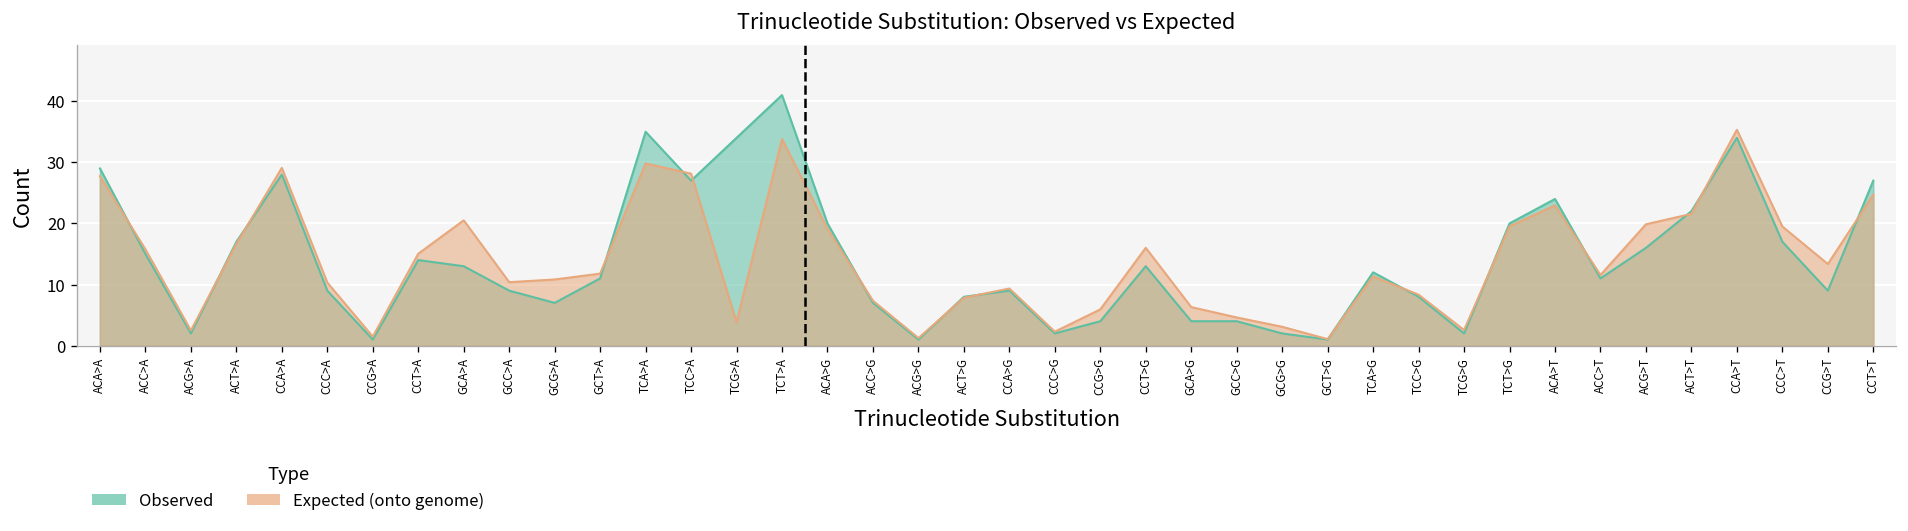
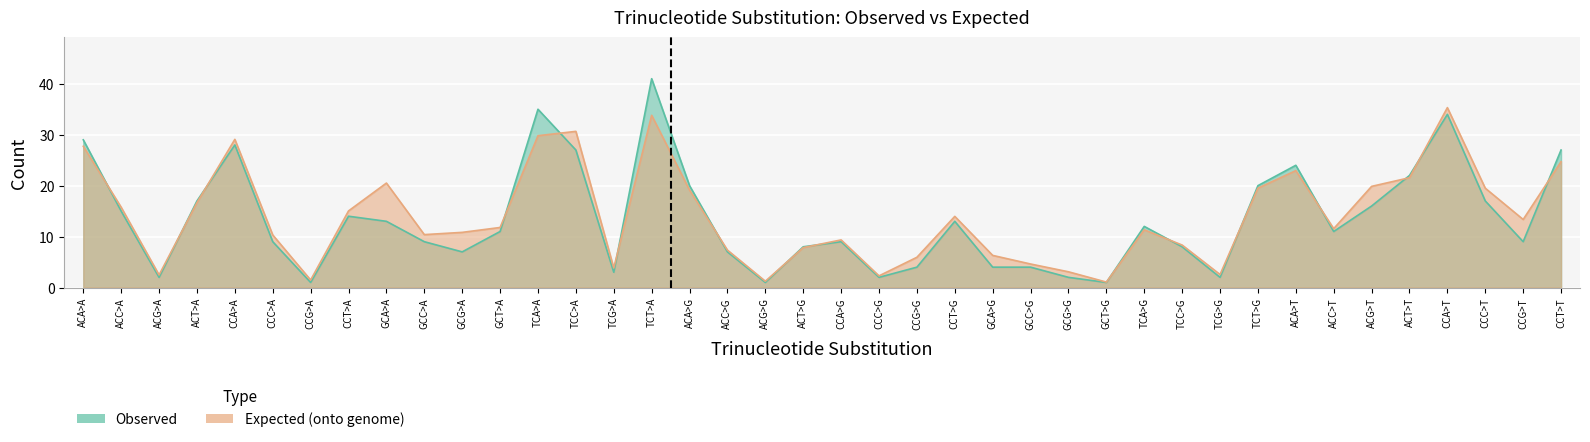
  {
    "Observed": {
      "ACA>A": 29,
      "ACC>A": 15,
      "CCA>A": 28,
      "CCC>A": 9,
      "CCT>A": 14,
      "GCA>A": 13,
      "GCC>A": 9,
      "GCG>A": 7,
      "GCT>A": 11,
      "TCA>A": 35,
      "TCC>A": 27,
-     "TCG>A": 34,
+     "TCG>A": 3,
      "TCT>A": 41,
      "ACA>G": 20,
      "CCG>G": 4,
      "CCT>G": 13,
      "GCA>G": 4,
      "GCC>G": 4,
      "GCG>G": 2,
      "TCA>G": 12,
      "TCG>G": 2,
      "ACA>T": 24,
      "ACC>T": 11,
      "ACG>T": 16,
      "CCA>T": 34,
      "CCC>T": 17,
      "CCG>T": 9,
      "CCT>T": 27
    },
    "Expected (onto genome)": {
      "ACA>A": 28,
      "ACC>A": 16,
      "CCA>A": 29,
      "CCC>A": 10,
      "CCT>A": 15,
      "GCA>A": 21,
      "GCC>A": 10,
      "GCG>A": 11,
      "GCT>A": 12,
      "TCA>A": 30,
-     "TCC>A": 28,
+     "TCC>A": 31,
      "TCG>A": 4,
      "TCT>A": 34,
      "ACA>G": 19,
      "CCG>G": 6,
-     "CCT>G": 16,
+     "CCT>G": 14,
      "GCA>G": 6,
      "GCC>G": 5,
      "GCG>G": 3,
      "TCA>G": 11,
      "TCG>G": 3,
      "ACA>T": 23,
      "ACC>T": 12,
      "ACG>T": 20,
      "CCA>T": 35,
      "CCC>T": 20,
      "CCG>T": 13,
      "CCT>T": 25
    }
  }
